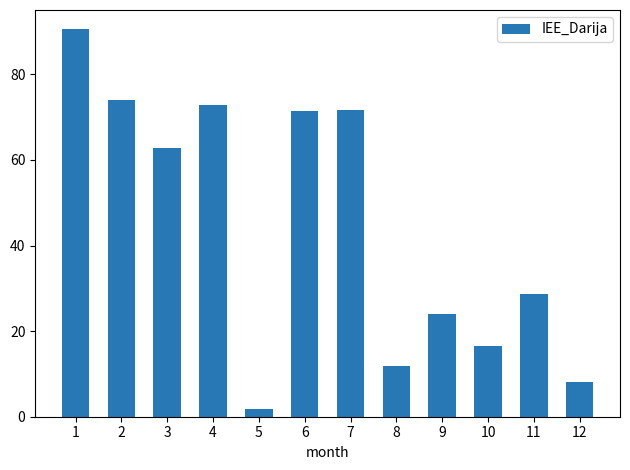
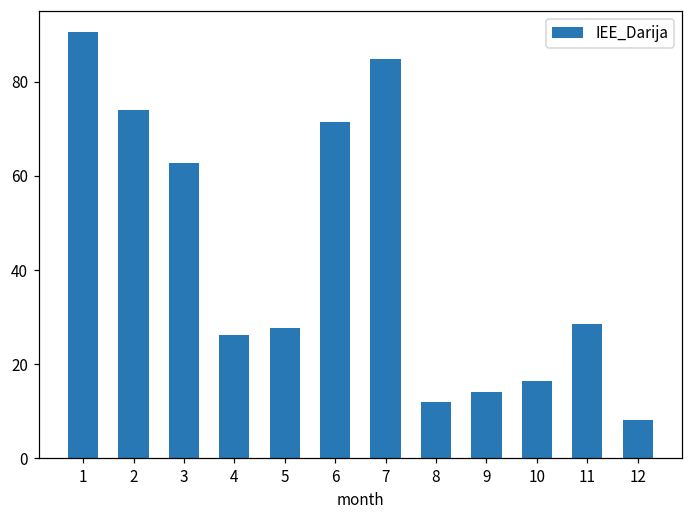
  {
    "1": 91,
    "2": 74,
    "3": 63,
-   "4": 73,
-   "5": 2,
+   "4": 26,
+   "5": 28,
    "6": 72,
-   "7": 72,
+   "7": 85,
    "8": 12,
-   "9": 24,
+   "9": 14,
    "10": 17,
    "11": 29,
    "12": 8
  }
